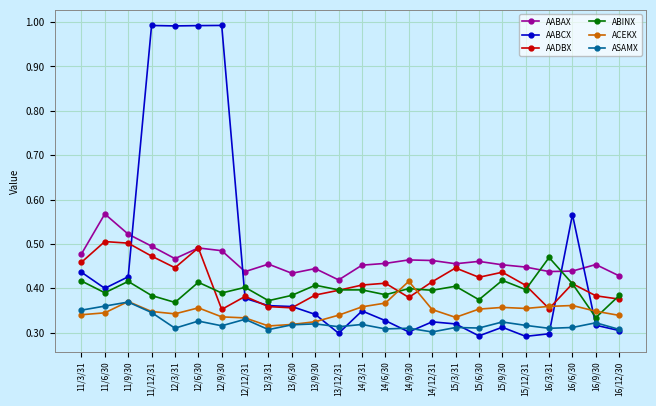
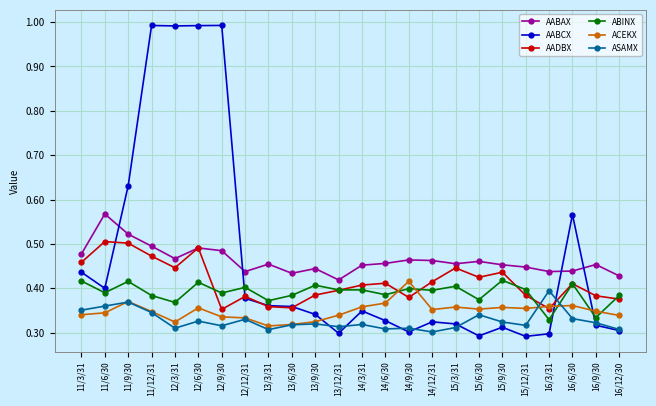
  {
    "AABAX": {
      "11/3/31": 0.48,
      "11/6/30": 0.57,
      "11/9/30": 0.52,
      "11/12/31": 0.50,
      "12/3/31": 0.47,
      "12/9/30": 0.48,
      "12/12/31": 0.44,
      "13/3/31": 0.45,
      "13/6/30": 0.43,
      "13/9/30": 0.44,
      "13/12/31": 0.42,
      "14/3/31": 0.45,
      "14/6/30": 0.46,
      "14/9/30": 0.46,
      "14/12/31": 0.46,
      "15/3/31": 0.46,
      "15/6/30": 0.46,
      "15/9/30": 0.45,
      "15/12/31": 0.45,
      "16/3/31": 0.44,
      "16/6/30": 0.44,
      "16/9/30": 0.45,
      "16/12/30": 0.43
    },
    "AABCX": {
      "11/3/31": 0.44,
      "11/6/30": 0.40,
-     "11/9/30": 0.43,
+     "11/9/30": 0.63,
      "11/12/31": 0.99,
      "12/3/31": 0.99,
      "12/6/30": 0.99,
      "12/9/30": 0.99,
      "13/9/30": 0.34,
      "13/12/31": 0.30,
      "14/3/31": 0.35,
      "14/6/30": 0.33,
      "14/9/30": 0.30,
      "14/12/31": 0.32,
      "15/3/31": 0.32,
      "15/6/30": 0.29,
      "15/9/30": 0.31,
      "15/12/31": 0.29,
      "16/3/31": 0.30,
      "16/6/30": 0.57
    },
    "AADBX": {
      "11/3/31": 0.46,
      "11/6/30": 0.51,
      "11/9/30": 0.50,
      "11/12/31": 0.47,
      "12/3/31": 0.45,
      "12/9/30": 0.35,
      "13/9/30": 0.38,
      "14/3/31": 0.41,
      "14/6/30": 0.41,
      "14/9/30": 0.38,
      "14/12/31": 0.41,
      "15/3/31": 0.45,
      "15/6/30": 0.42,
      "15/9/30": 0.44,
-     "15/12/31": 0.41,
+     "15/12/31": 0.38,
      "16/9/30": 0.38,
      "16/12/30": 0.38
    },
    "ABINX": {
      "11/3/31": 0.42,
      "11/6/30": 0.39,
      "11/9/30": 0.42,
      "11/12/31": 0.38,
      "12/3/31": 0.37,
      "12/6/30": 0.41,
      "12/9/30": 0.39,
      "12/12/31": 0.40,
      "13/3/31": 0.37,
      "13/6/30": 0.38,
      "13/9/30": 0.41,
      "14/3/31": 0.40,
      "14/6/30": 0.39,
      "14/9/30": 0.40,
      "14/12/31": 0.40,
      "15/3/31": 0.40,
      "15/6/30": 0.37,
      "15/9/30": 0.42,
      "15/12/31": 0.40,
-     "16/3/31": 0.47,
+     "16/3/31": 0.33,
      "16/9/30": 0.33,
      "16/12/30": 0.38
    },
    "ACEKX": {
      "11/3/31": 0.34,
      "11/6/30": 0.34,
-     "12/3/31": 0.34,
+     "12/3/31": 0.32,
      "12/6/30": 0.36,
      "12/9/30": 0.34,
      "13/3/31": 0.32,
      "13/12/31": 0.34,
      "14/3/31": 0.36,
      "14/6/30": 0.37,
      "14/9/30": 0.42,
      "14/12/31": 0.35,
-     "15/3/31": 0.33,
+     "15/3/31": 0.36,
      "15/6/30": 0.35,
      "15/9/30": 0.36,
      "15/12/31": 0.35,
      "16/6/30": 0.36,
      "16/9/30": 0.35,
      "16/12/30": 0.34
    },
    "ASAMX": {
      "11/3/31": 0.35,
      "11/6/30": 0.36,
      "12/3/31": 0.31,
      "12/6/30": 0.33,
      "12/9/30": 0.32,
      "13/3/31": 0.31,
      "13/12/31": 0.31,
      "14/3/31": 0.32,
      "14/6/30": 0.31,
      "14/9/30": 0.31,
      "14/12/31": 0.30,
      "15/3/31": 0.31,
-     "15/6/30": 0.31,
+     "15/6/30": 0.34,
      "15/9/30": 0.32,
      "15/12/31": 0.32,
-     "16/3/31": 0.31,
-     "16/6/30": 0.31
+     "16/3/31": 0.39,
+     "16/6/30": 0.33
    }
  }
